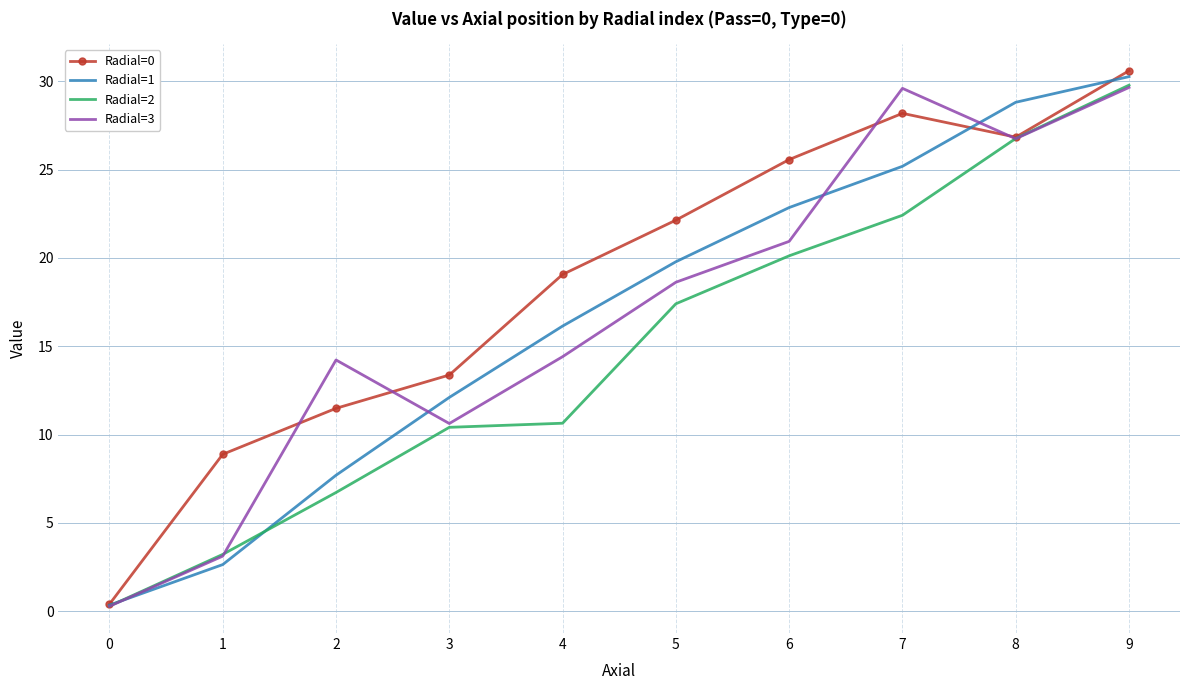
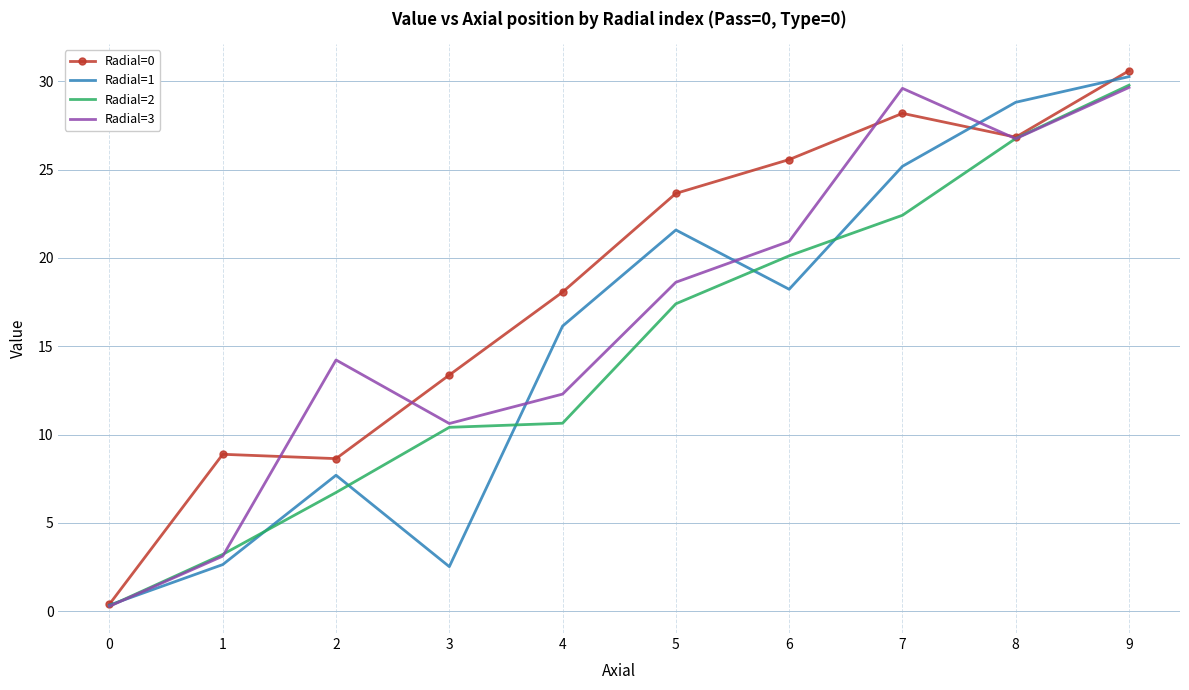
  {
    "Radial=0": {
      "1": 8.9,
-     "2": 11.5,
+     "2": 8.6,
      "3": 13.4,
-     "4": 19.1,
-     "5": 22.1,
+     "4": 18.1,
+     "5": 23.7,
      "6": 25.6,
      "7": 28.2,
      "9": 30.6
    },
    "Radial=1": {
      "1": 2.6,
      "2": 7.7,
-     "3": 12.1,
+     "3": 2.5,
      "4": 16.1,
-     "5": 19.8,
-     "6": 22.9,
+     "5": 21.6,
+     "6": 18.2,
      "7": 25.2,
      "8": 28.8,
      "9": 30.3
    },
    "Radial=2": {
      "2": 6.7,
      "3": 10.4,
      "4": 10.6,
      "5": 17.4,
      "6": 20.1,
      "7": 22.4
    },
    "Radial=3": {
      "2": 14.2,
      "3": 10.6,
-     "4": 14.4,
+     "4": 12.3,
      "5": 18.6,
      "6": 20.9,
      "7": 29.6
    }
  }
